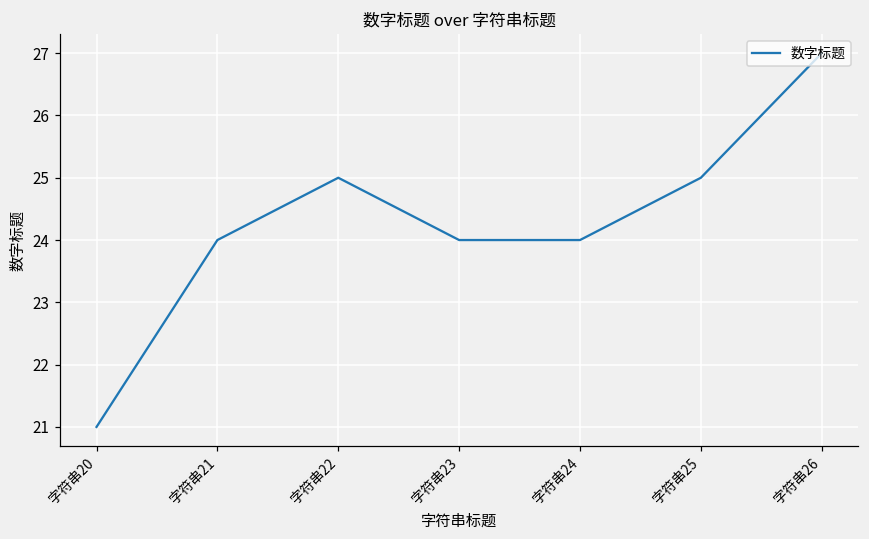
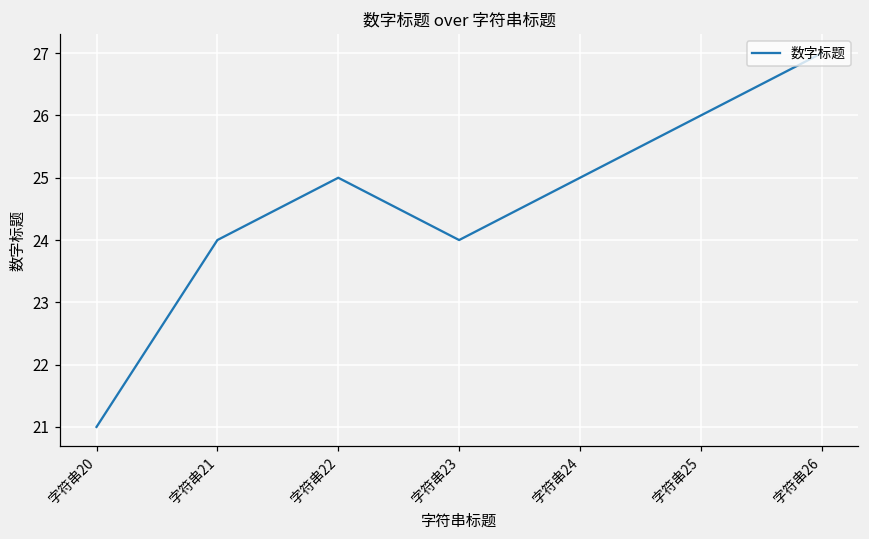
  {
    "字符串20": 21,
    "字符串21": 24,
    "字符串22": 25,
    "字符串23": 24,
-   "字符串24": 24,
-   "字符串25": 25
+   "字符串24": 25,
+   "字符串25": 26
  }
